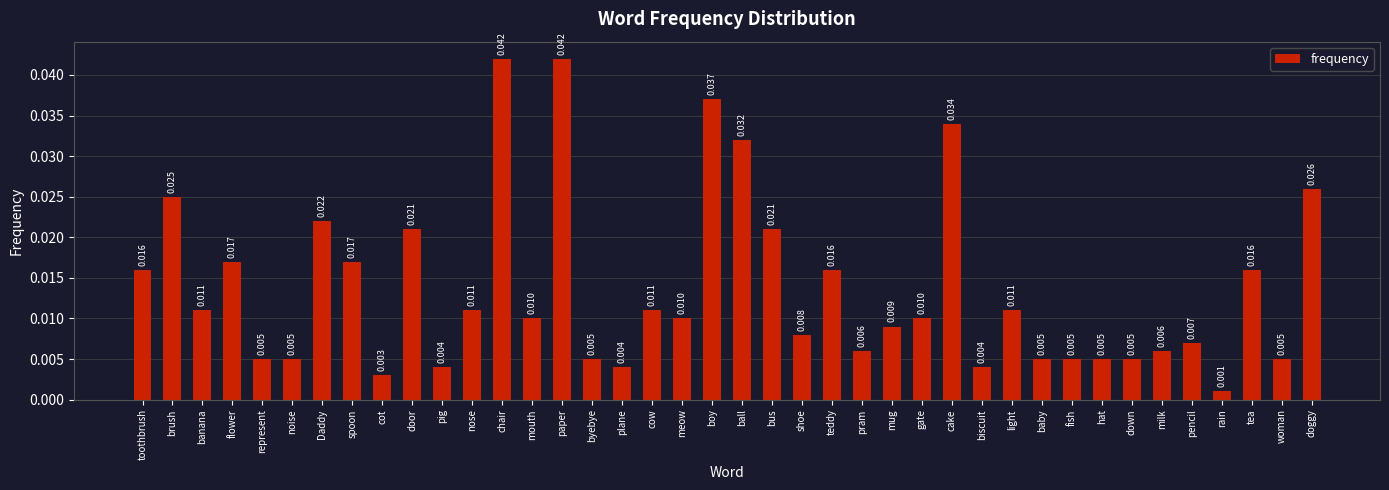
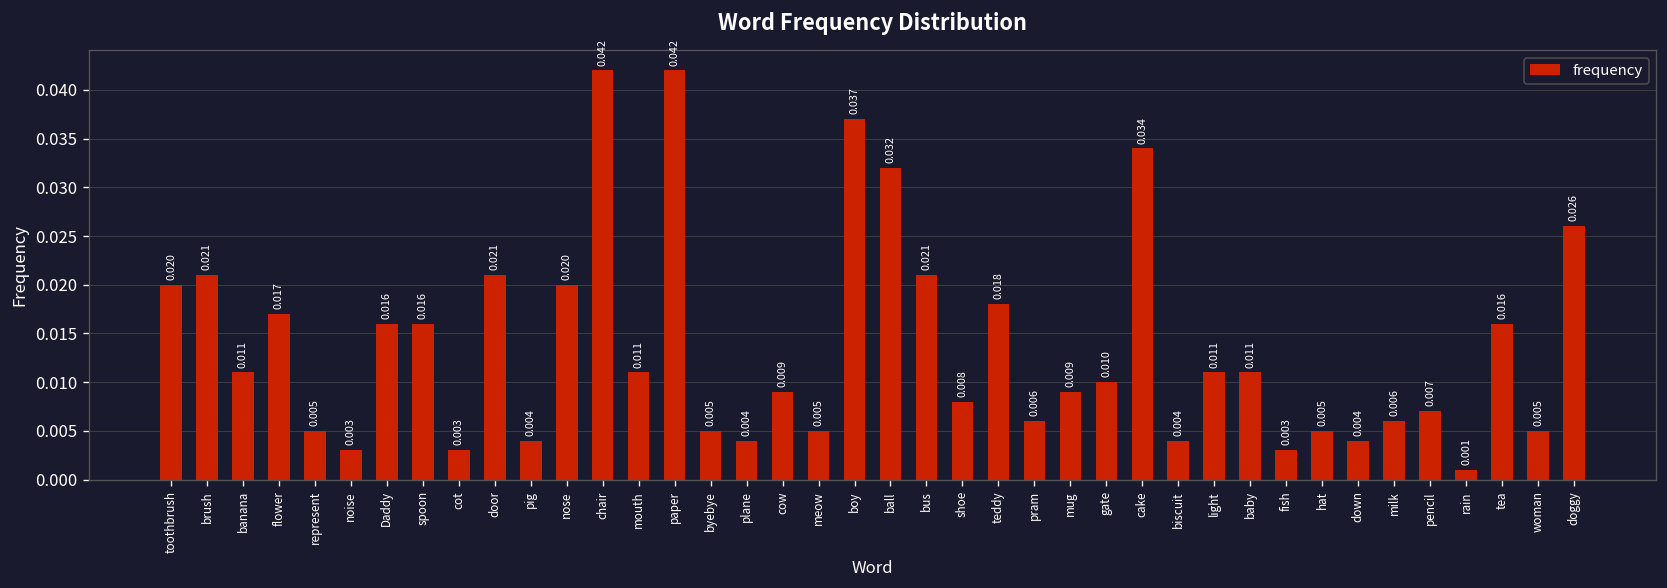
  {
-   "toothbrush": 0.016,
-   "brush": 0.025,
+   "toothbrush": 0.020,
+   "brush": 0.021,
    "banana": 0.011,
    "flower": 0.017,
    "represent": 0.005,
-   "noise": 0.005,
-   "Daddy": 0.022,
-   "spoon": 0.017,
+   "noise": 0.003,
+   "Daddy": 0.016,
+   "spoon": 0.016,
    "cot": 0.003,
    "door": 0.021,
    "pig": 0.004,
-   "nose": 0.011,
+   "nose": 0.020,
    "chair": 0.042,
-   "mouth": 0.010,
+   "mouth": 0.011,
    "paper": 0.042,
    "byebye": 0.005,
    "plane": 0.004,
-   "cow": 0.011,
-   "meow": 0.010,
+   "cow": 0.009,
+   "meow": 0.005,
    "boy": 0.037,
    "ball": 0.032,
    "bus": 0.021,
    "shoe": 0.008,
-   "teddy": 0.016,
+   "teddy": 0.018,
    "pram": 0.006,
    "mug": 0.009,
    "gate": 0.010,
    "cake": 0.034,
    "biscuit": 0.004,
    "light": 0.011,
-   "baby": 0.005,
-   "fish": 0.005,
+   "baby": 0.011,
+   "fish": 0.003,
    "hat": 0.005,
-   "down": 0.005,
+   "down": 0.004,
    "milk": 0.006,
    "pencil": 0.007,
    "rain": 0.001,
    "tea": 0.016,
    "woman": 0.005,
    "doggy": 0.026
  }
